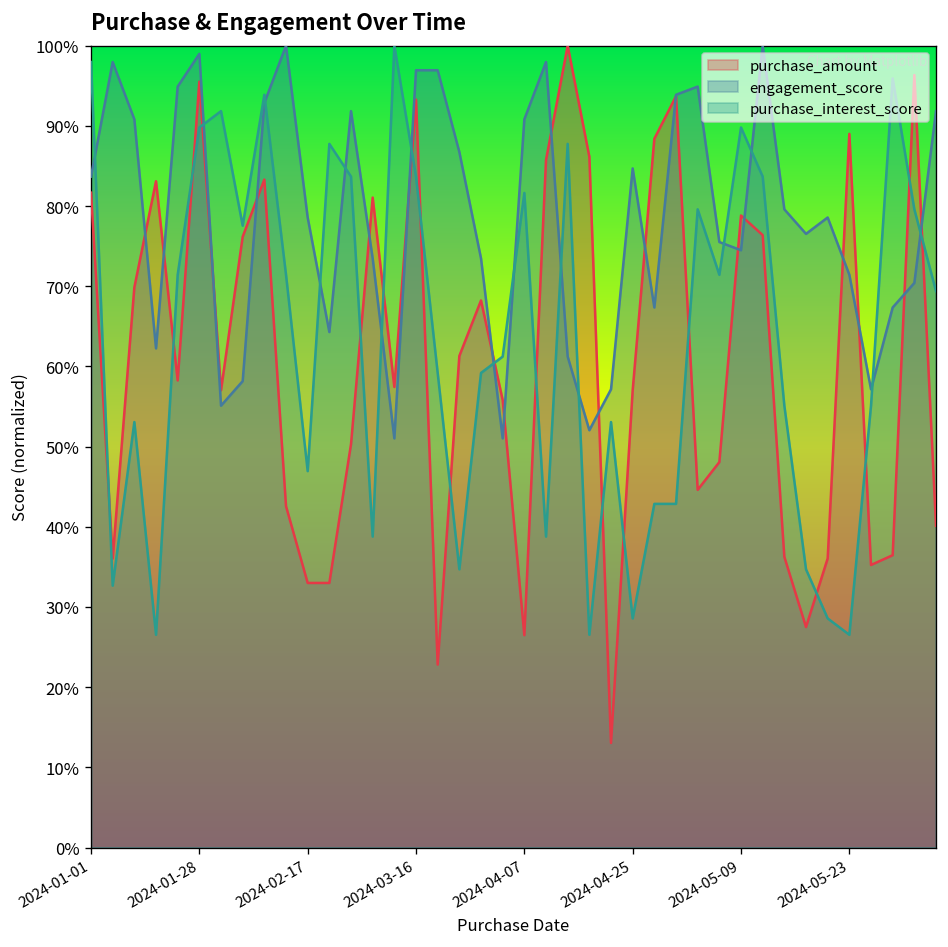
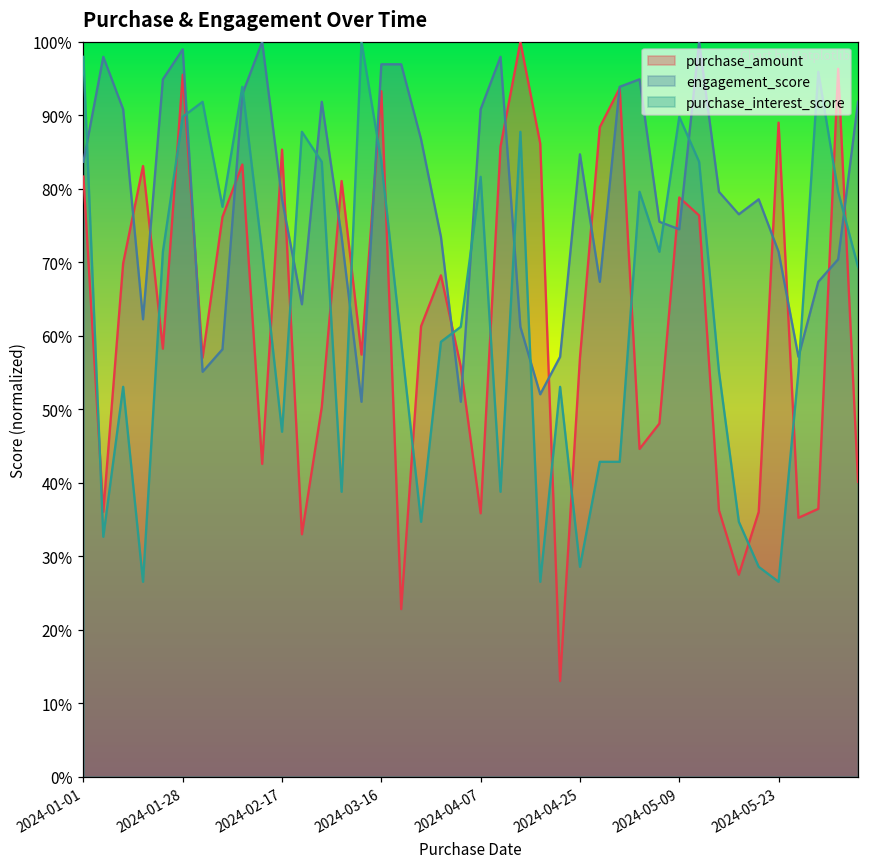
  {
    "purchase_amount": {
      "2024-01-01": "82%",
      "2024-01-28": "96%",
-     "2024-02-17": "33%",
+     "2024-02-17": "85%",
      "2024-03-16": "93%",
-     "2024-04-07": "26%",
+     "2024-04-07": "36%",
      "2024-04-25": "57%",
      "2024-05-09": "79%",
      "2024-05-23": "89%"
    }
  }
